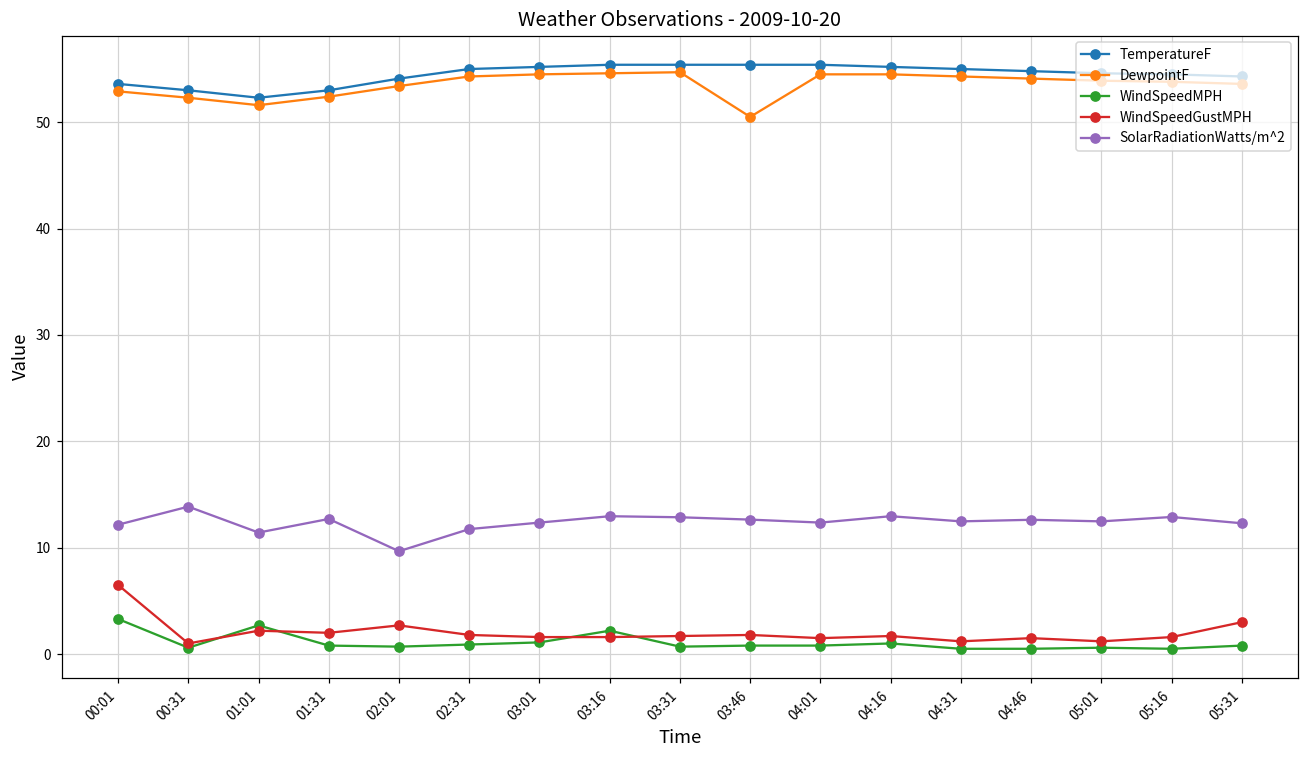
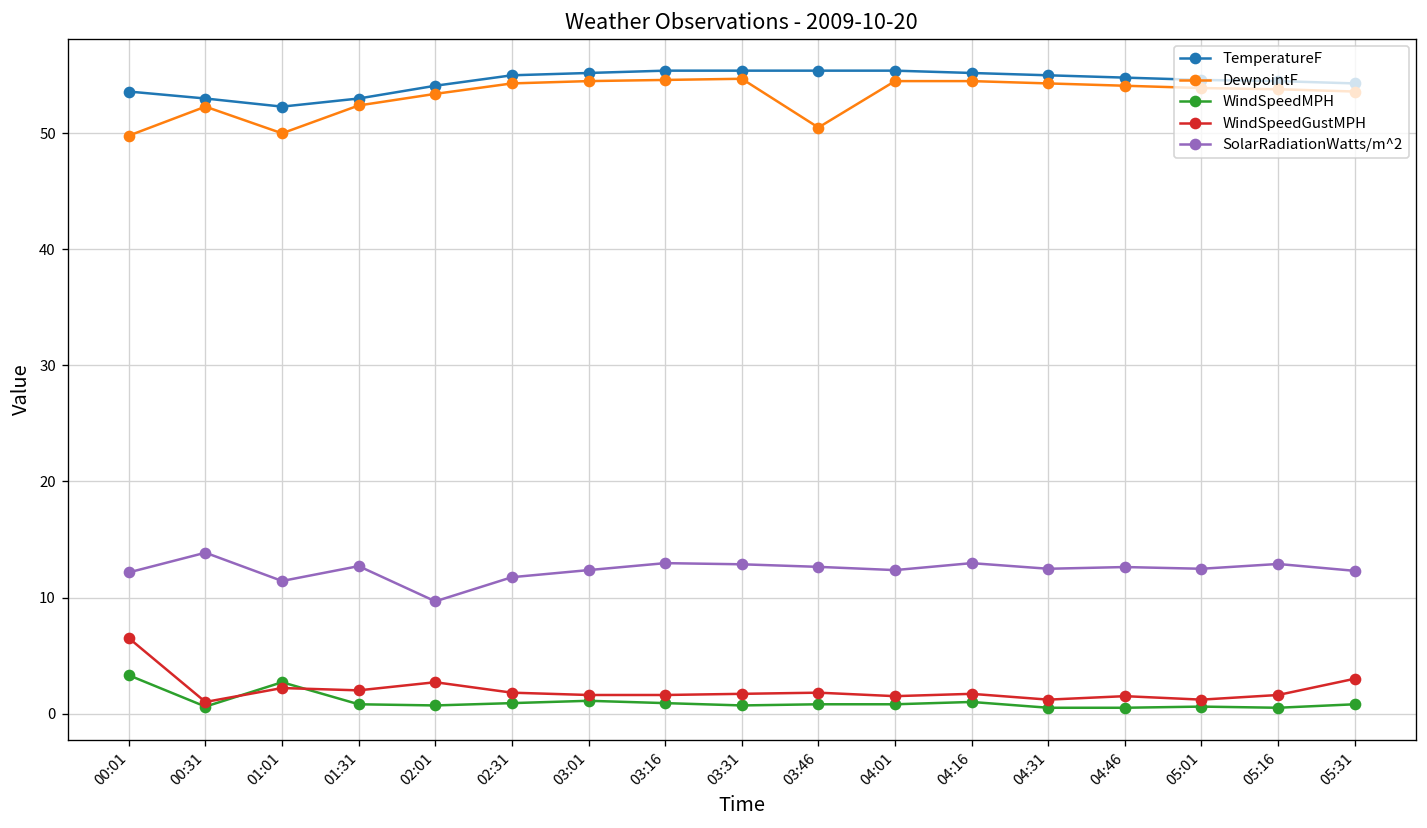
  {
    "TemperatureF": {
      "00:01": 54,
      "00:31": 53,
      "01:01": 52,
      "01:31": 53,
      "02:01": 54,
      "02:31": 55,
      "03:01": 55,
      "03:16": 55,
      "03:31": 55,
      "03:46": 55,
      "04:01": 55,
      "04:16": 55,
      "04:31": 55,
      "04:46": 55
    },
    "DewpointF": {
-     "00:01": 53,
+     "00:01": 50,
      "00:31": 52,
-     "01:01": 52,
+     "01:01": 50,
      "01:31": 52,
      "02:01": 53,
      "02:31": 54,
      "03:01": 55,
      "03:16": 55,
      "03:31": 55,
      "03:46": 51,
      "04:01": 55,
      "04:16": 55,
      "04:31": 54,
      "04:46": 54
    },
    "WindSpeedMPH": {
      "00:01": 3,
      "00:31": 1,
      "01:01": 3,
      "01:31": 1,
      "02:01": 1,
      "02:31": 1,
      "03:01": 1,
-     "03:16": 2,
+     "03:16": 1,
      "03:31": 1,
      "03:46": 1,
      "04:01": 1,
      "04:16": 1,
      "04:31": 1,
      "04:46": 1,
      "05:01": 1,
      "05:16": 1,
      "05:31": 1
    },
    "WindSpeedGustMPH": {
      "00:01": 7,
      "00:31": 1,
      "01:01": 2,
      "01:31": 2,
      "02:01": 3,
      "02:31": 2,
      "03:01": 2,
      "03:16": 2,
      "03:31": 2,
      "03:46": 2,
      "04:01": 2,
      "04:16": 2,
      "04:31": 1,
      "04:46": 2,
      "05:01": 1,
      "05:16": 2,
      "05:31": 3
    },
    "SolarRadiationWatts/m^2": {
      "00:01": 12,
      "00:31": 14,
      "01:01": 11,
      "01:31": 13,
      "02:01": 10,
      "02:31": 12,
      "03:01": 12,
      "03:16": 13,
      "03:31": 13,
      "03:46": 13,
      "04:01": 12,
      "04:16": 13,
      "04:31": 12,
      "04:46": 13,
      "05:01": 12,
      "05:16": 13,
      "05:31": 12
    }
  }
